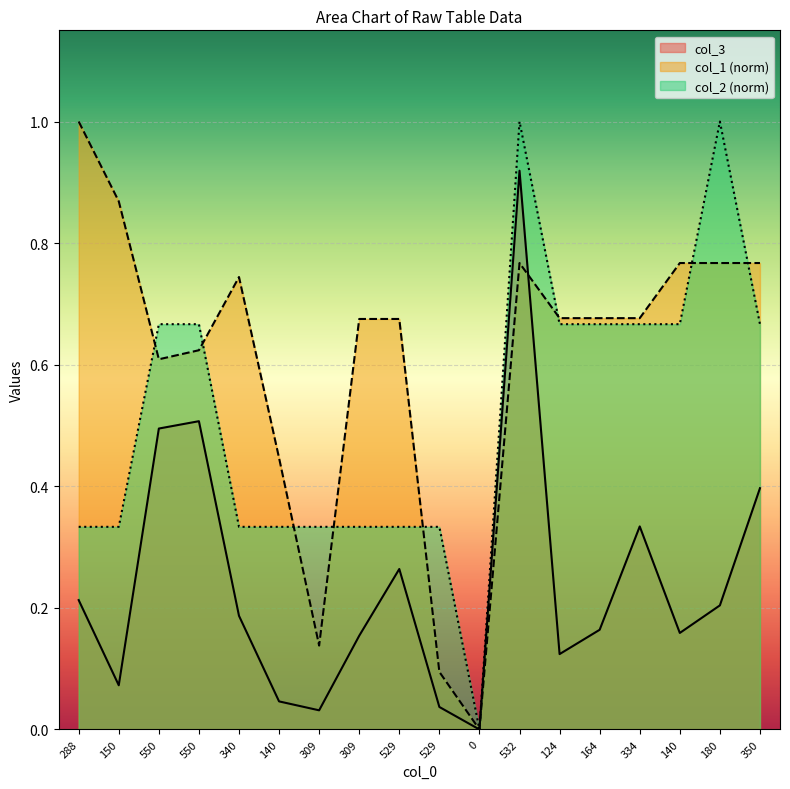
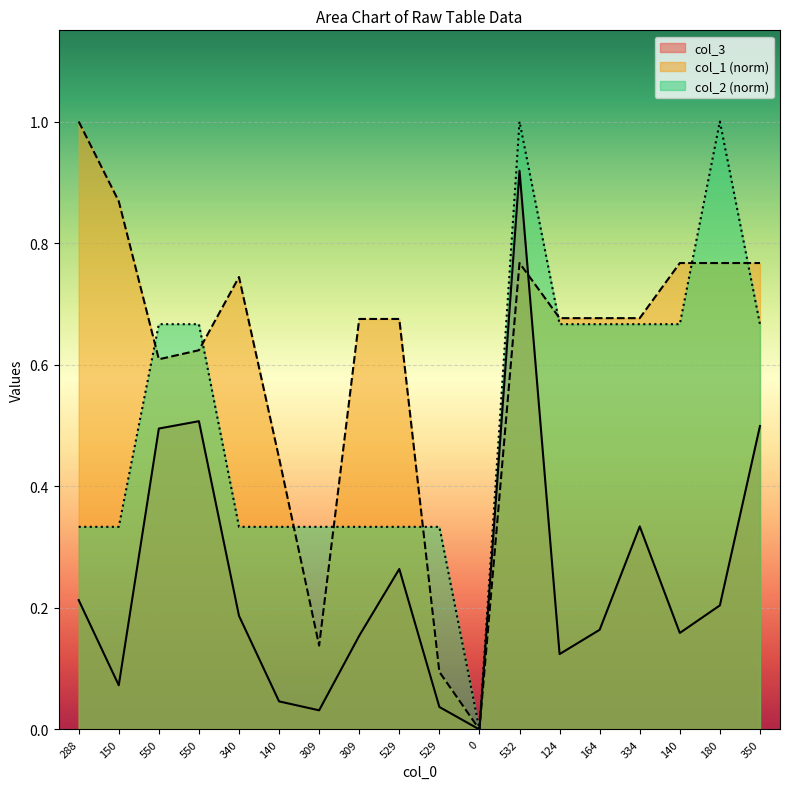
  {
    "col_3": {
      "288": 0.21,
      "150": 0.07,
      "340": 0.19,
      "532": 0.92,
      "124": 0.12,
      "164": 0.16,
      "334": 0.33,
      "180": 0.20,
-     "350": 0.40
+     "350": 0.50
    },
    "col_1 (norm)": {
      "288": 1.00,
      "150": 0.87,
      "340": 0.74,
      "532": 0.77,
      "124": 0.68,
      "164": 0.68,
      "334": 0.68,
      "180": 0.77,
      "350": 0.77
    },
    "col_2 (norm)": {
      "288": 0.33,
      "150": 0.33,
      "340": 0.33,
      "532": 1.00,
      "124": 0.67,
      "164": 0.67,
      "334": 0.67,
      "180": 1.00,
      "350": 0.67
    }
  }
